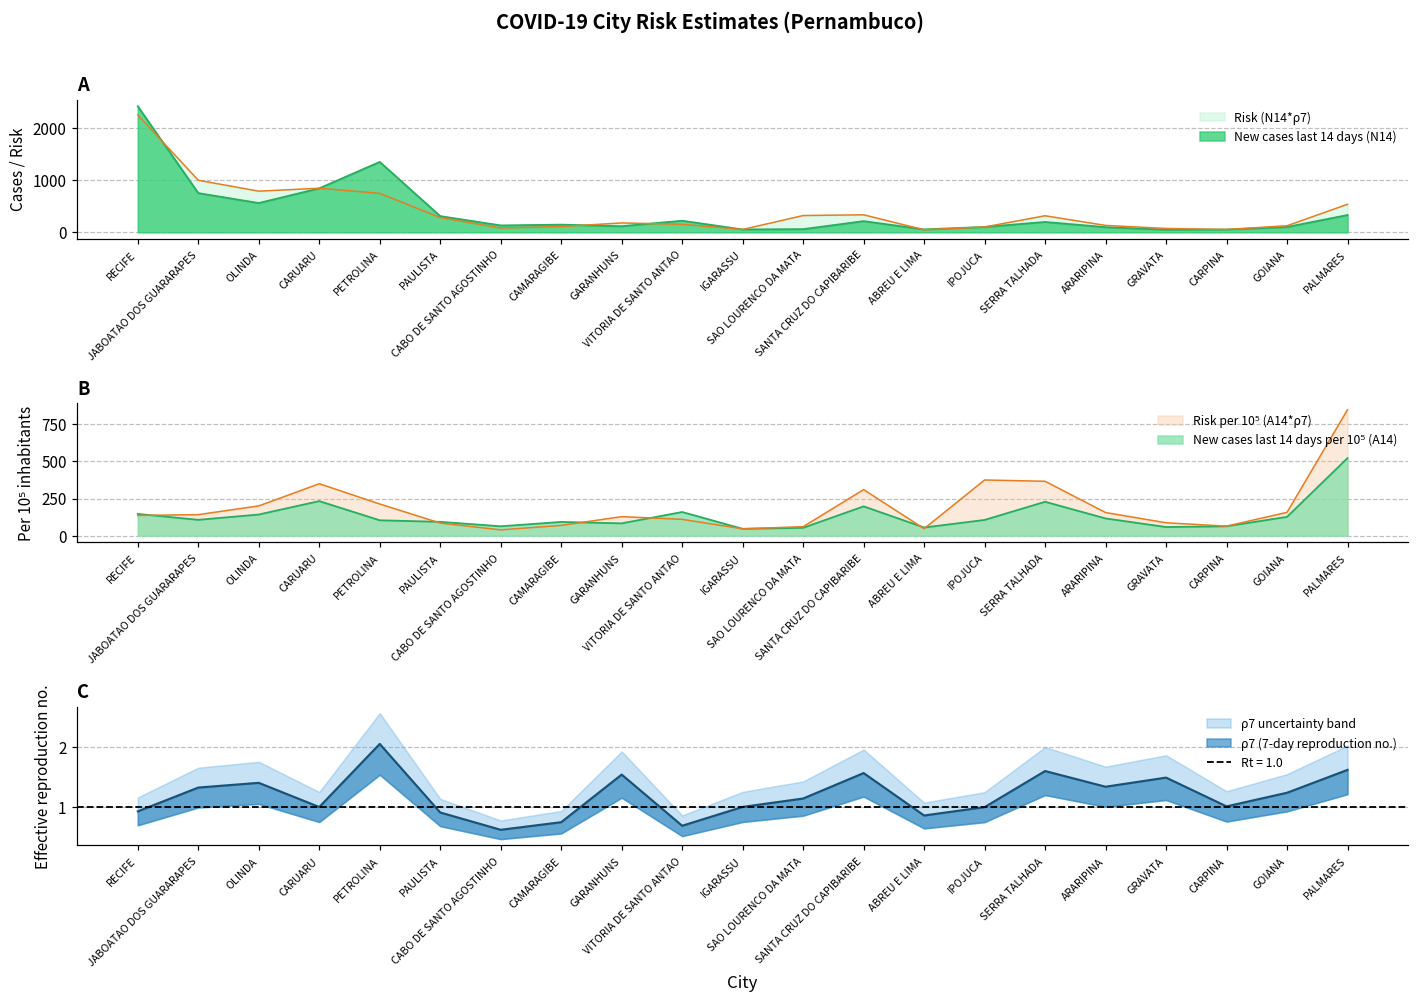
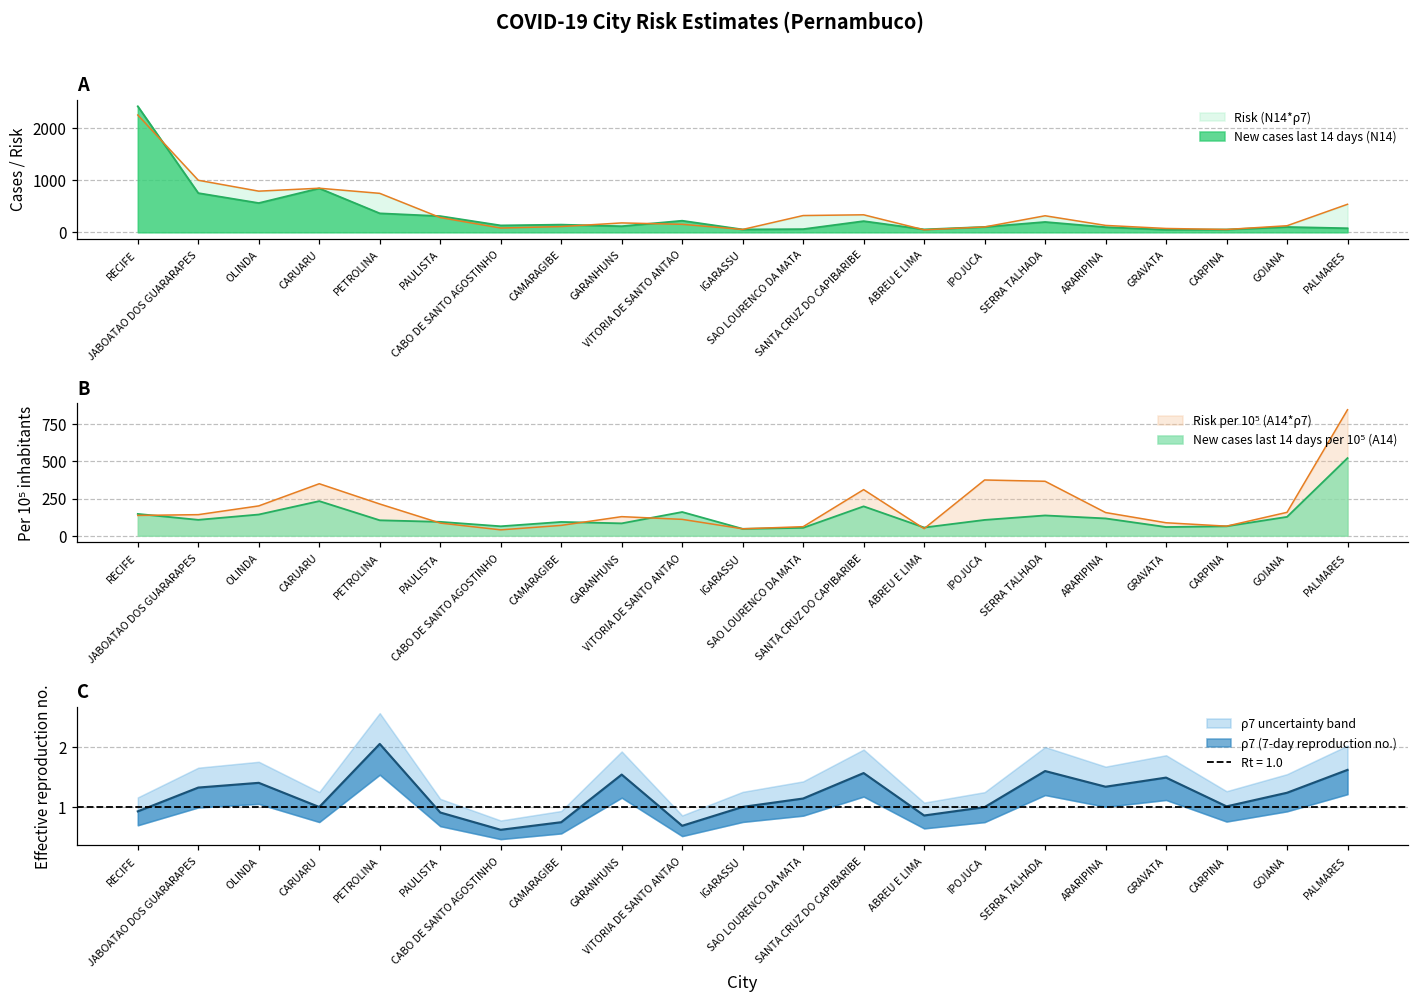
  {
    "A": {
      "Risk (N14*ρ7)": {
        "RECIFE": 2200,
        "JABOATAO DOS GUARARAPES": 1000,
        "OLINDA": 800,
        "PETROLINA": 700,
        "GARANHUNS": 200,
        "VITORIA DE SANTO ANTAO": 200,
        "SAO LOURENCO DA MATA": 300,
        "SANTA CRUZ DO CAPIBARIBE": 300,
        "SERRA TALHADA": 300,
        "PALMARES": 500
      },
      "New cases last 14 days (N14)": {
        "RECIFE": 2400,
        "JABOATAO DOS GUARARAPES": 700,
        "OLINDA": 600,
-       "PETROLINA": 1300,
+       "PETROLINA": 400,
        "GARANHUNS": 100,
        "VITORIA DE SANTO ANTAO": 200,
        "SAO LOURENCO DA MATA": 100,
        "SANTA CRUZ DO CAPIBARIBE": 200,
        "SERRA TALHADA": 200,
-       "PALMARES": 300
+       "PALMARES": 100
      }
    },
    "B": {
      "Risk per 10⁵ (A14*ρ7)": {
        "JABOATAO DOS GUARARAPES": 140,
        "OLINDA": 200,
        "CARUARU": 350,
        "PETROLINA": 210,
        "CABO DE SANTO AGOSTINHO": 40,
        "CAMARAGIBE": 70,
        "GARANHUNS": 130,
        "VITORIA DE SANTO ANTAO": 110,
        "SANTA CRUZ DO CAPIBARIBE": 310,
        "IPOJUCA": 370,
        "SERRA TALHADA": 370,
        "ARARIPINA": 160,
        "GRAVATA": 90,
        "GOIANA": 160,
        "PALMARES": 850
      },
      "New cases last 14 days per 10⁵ (A14)": {
        "JABOATAO DOS GUARARAPES": 110,
        "OLINDA": 140,
        "CARUARU": 230,
        "PETROLINA": 100,
        "CABO DE SANTO AGOSTINHO": 60,
        "CAMARAGIBE": 90,
        "GARANHUNS": 80,
        "VITORIA DE SANTO ANTAO": 160,
        "SANTA CRUZ DO CAPIBARIBE": 200,
        "IPOJUCA": 110,
-       "SERRA TALHADA": 230,
+       "SERRA TALHADA": 140,
        "ARARIPINA": 120,
        "GRAVATA": 60,
        "GOIANA": 130,
        "PALMARES": 520
      }
    },
    "C": {
      "ρ7 (7-day reproduction no.)": {
        "RECIFE": 0.9,
        "JABOATAO DOS GUARARAPES": 1.3,
        "OLINDA": 1.4,
        "CARUARU": 1.0,
        "PETROLINA": 2.1,
        "PAULISTA": 0.9,
        "CABO DE SANTO AGOSTINHO": 0.6,
        "CAMARAGIBE": 0.7,
        "GARANHUNS": 1.5,
        "VITORIA DE SANTO ANTAO": 0.7,
        "IGARASSU": 1.0,
        "SAO LOURENCO DA MATA": 1.1,
        "SANTA CRUZ DO CAPIBARIBE": 1.6,
        "ABREU E LIMA": 0.9,
        "IPOJUCA": 1.0,
        "SERRA TALHADA": 1.6,
        "ARARIPINA": 1.3,
        "GRAVATA": 1.5,
        "CARPINA": 1.0,
        "GOIANA": 1.2,
        "PALMARES": 1.6
      }
    }
  }
